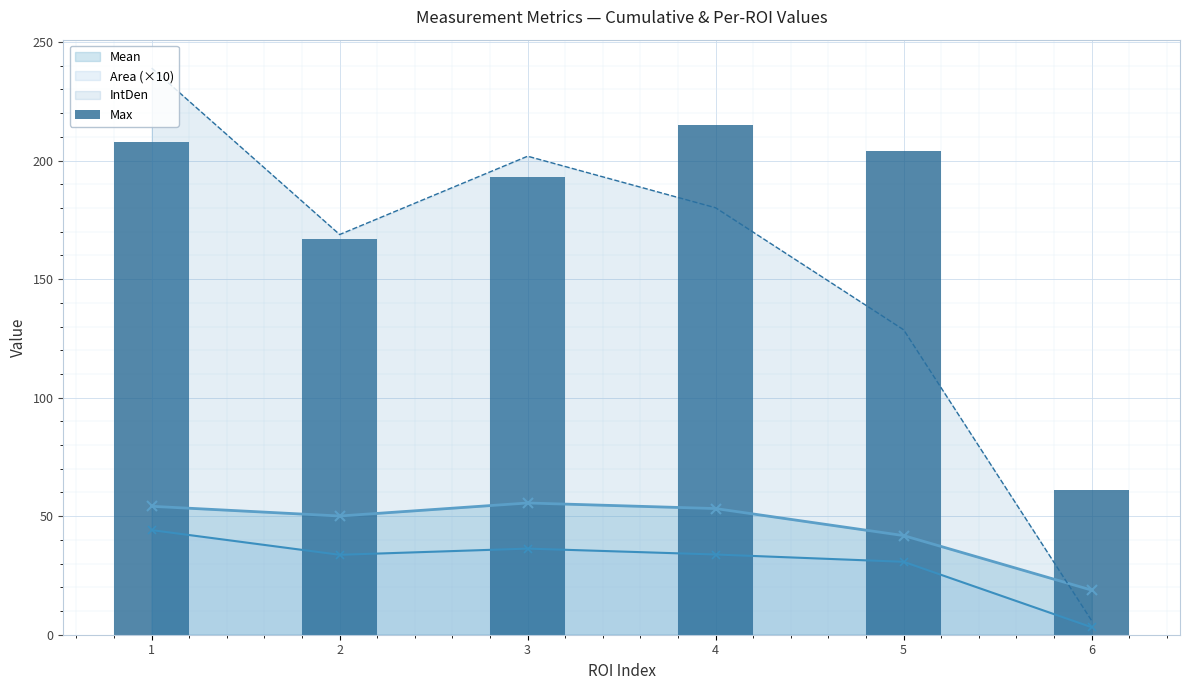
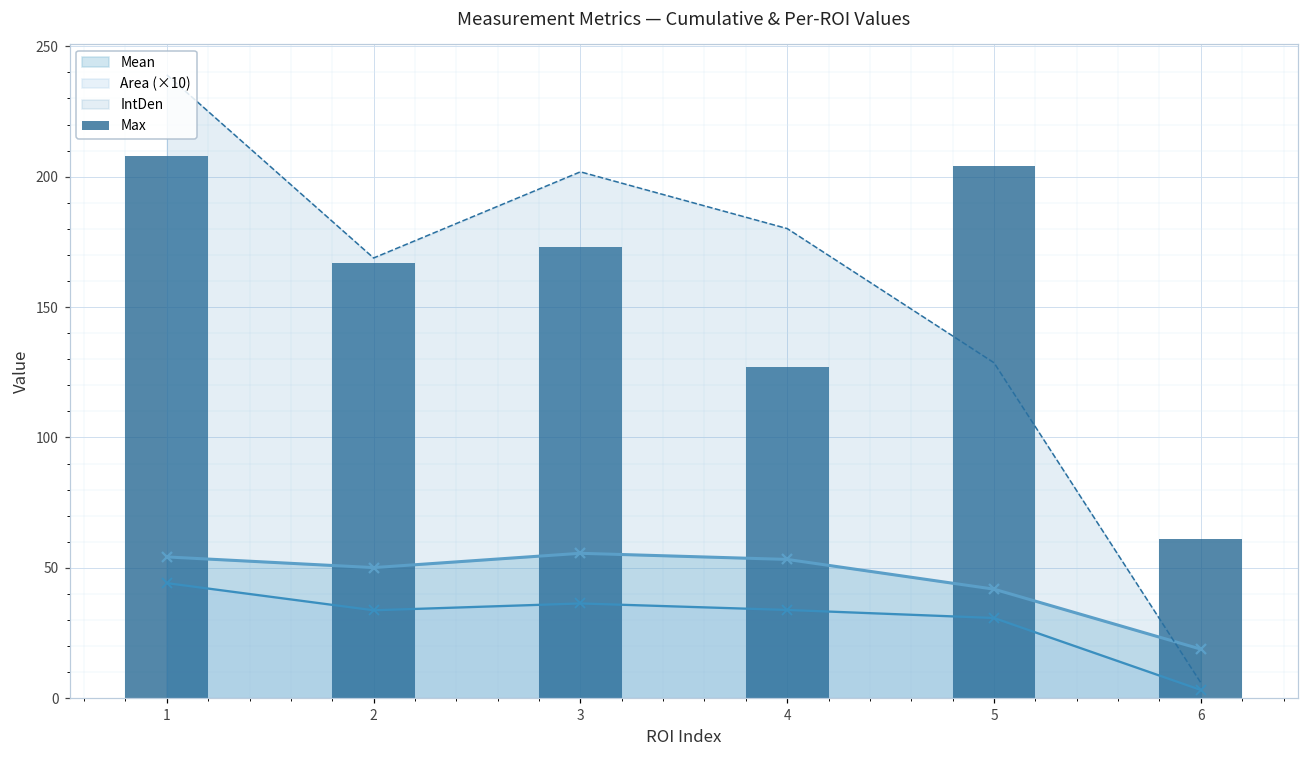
  {
    "Max": {
      "1": 208,
      "2": 167,
-     "3": 193,
-     "4": 215,
+     "3": 173,
+     "4": 127,
      "5": 204,
      "6": 61
    }
  }
